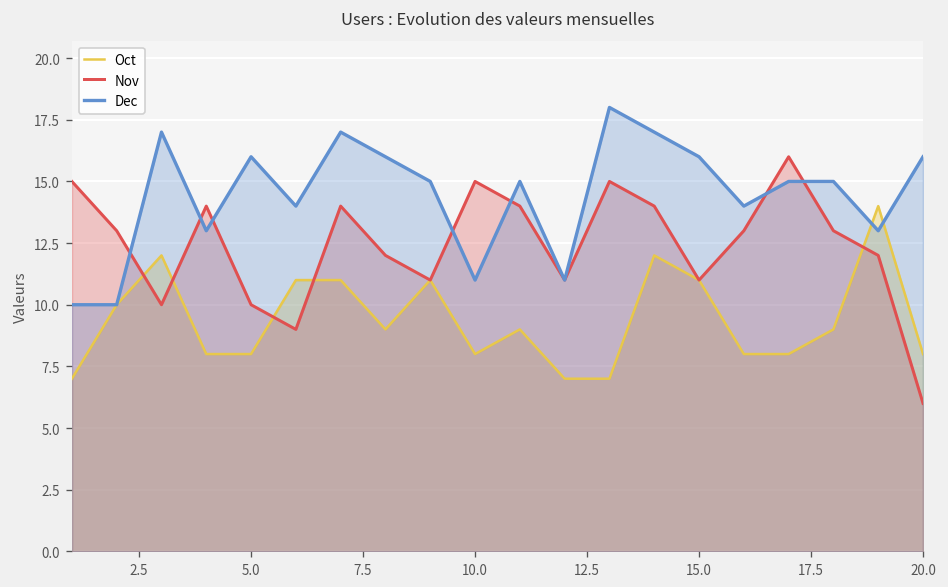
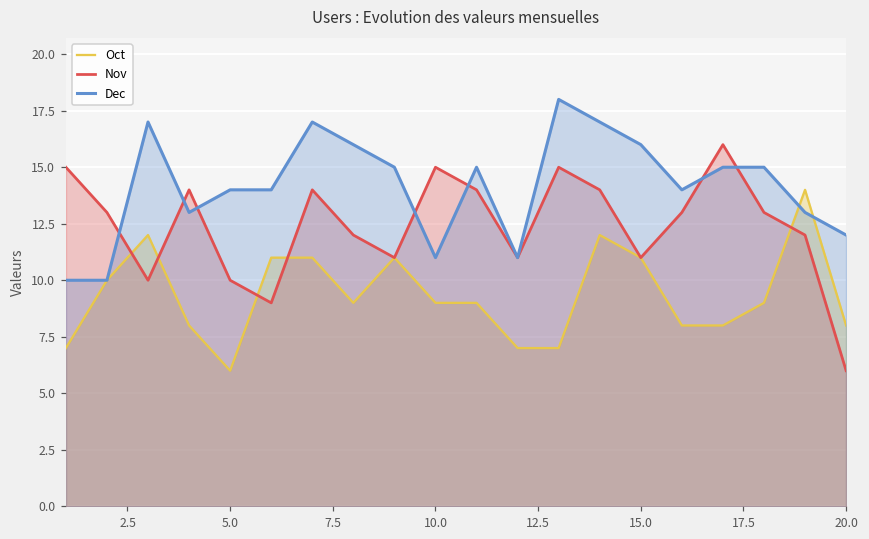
  {
    "Oct": {
-     "5.0": 8,
-     "10.0": 8,
+     "5.0": 6,
+     "10.0": 9,
      "20.0": 8
    },
    "Nov": {
      "5.0": 10,
      "10.0": 15,
      "20.0": 6
    },
    "Dec": {
-     "5.0": 16,
+     "5.0": 14,
      "10.0": 11,
      "15.0": 16,
-     "20.0": 16
+     "20.0": 12
    }
  }
